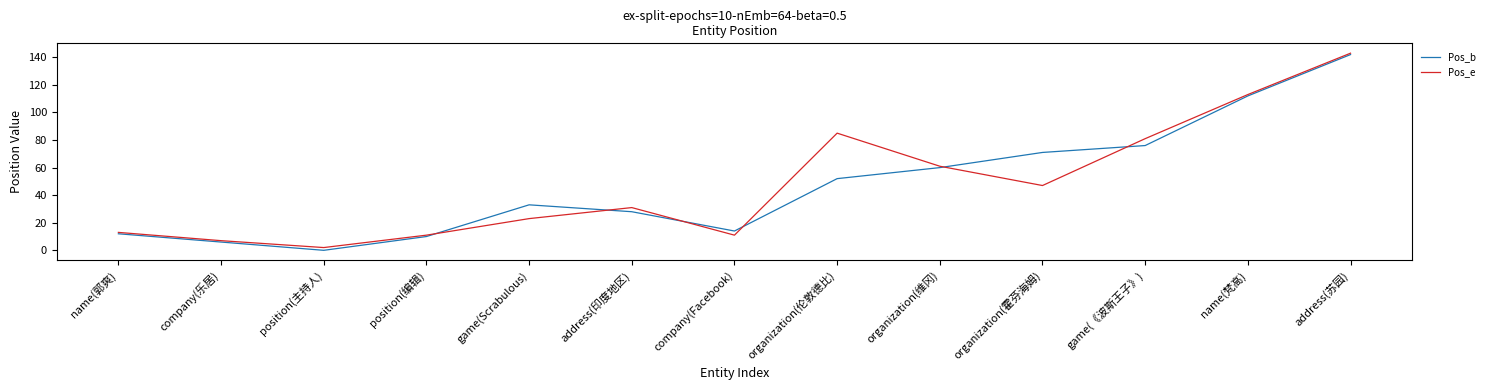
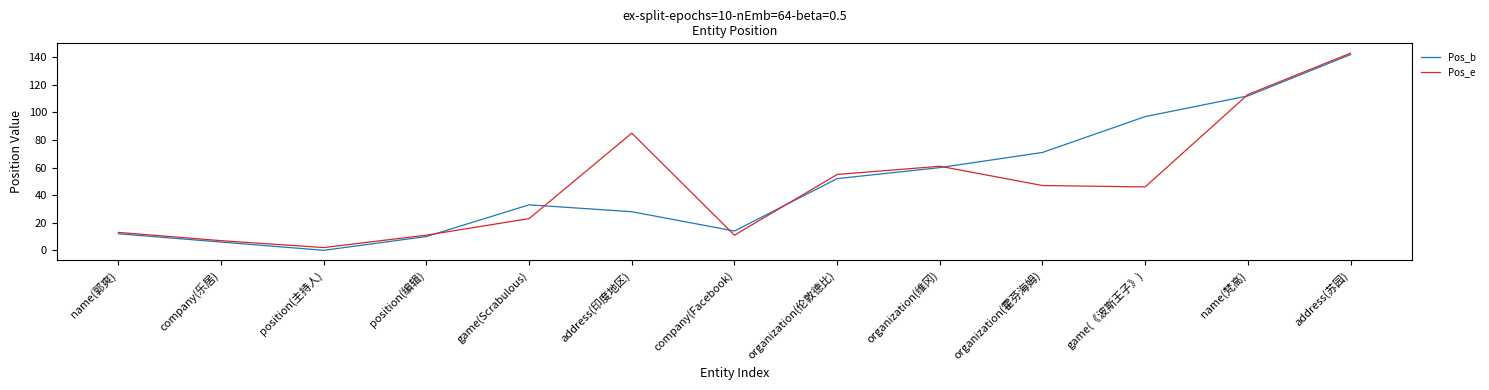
  {
    "Pos_b": {
      "position(主持人)": 0,
      "game(Scrabulous)": 33,
      "address(印度地区)": 28,
      "company(Facebook)": 14,
      "organization(伦敦德比)": 52,
      "organization(霍芬海姆)": 71,
-     "game(《波斯王子》)": 76
+     "game(《波斯王子》)": 97
    },
    "Pos_e": {
      "position(主持人)": 2,
      "game(Scrabulous)": 23,
-     "address(印度地区)": 31,
+     "address(印度地区)": 85,
      "company(Facebook)": 11,
-     "organization(伦敦德比)": 85,
+     "organization(伦敦德比)": 55,
      "organization(霍芬海姆)": 47,
-     "game(《波斯王子》)": 81
+     "game(《波斯王子》)": 46
    }
  }
